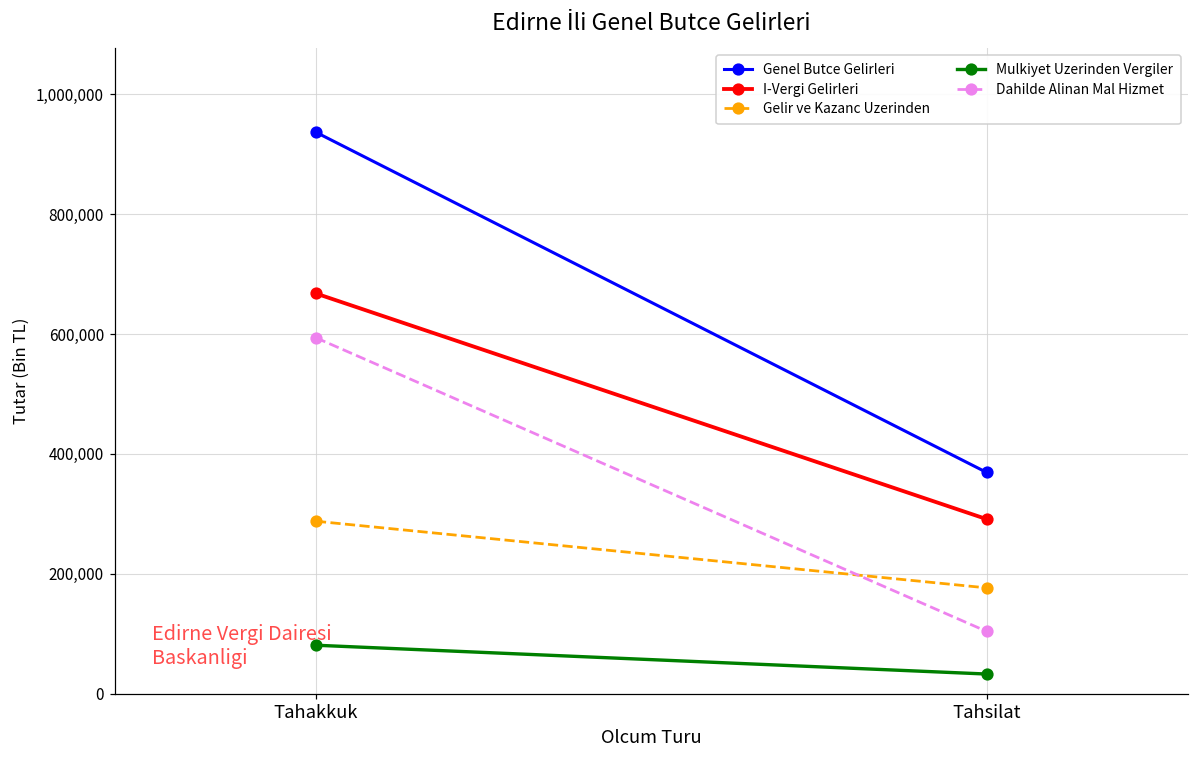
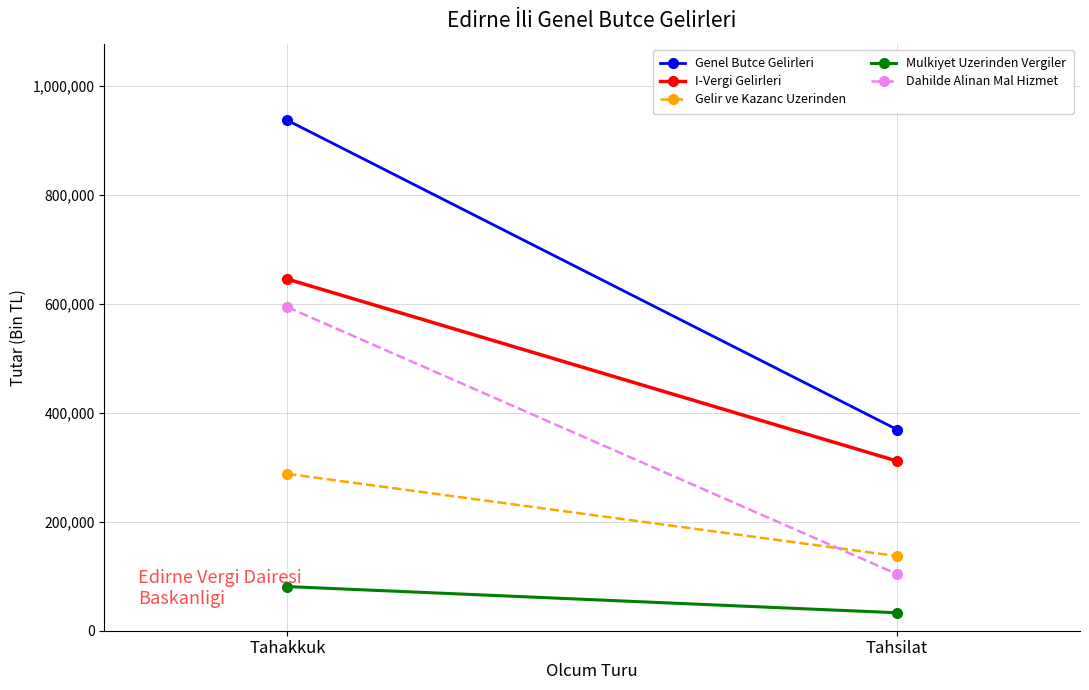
  {
    "Genel Butce Gelirleri": {
      "Tahakkuk": "940,000",
      "Tahsilat": "370,000"
    },
    "I-Vergi Gelirleri": {
-     "Tahakkuk": "670,000",
-     "Tahsilat": "290,000"
+     "Tahakkuk": "650,000",
+     "Tahsilat": "310,000"
    },
    "Gelir ve Kazanc Uzerinden": {
      "Tahakkuk": "290,000",
-     "Tahsilat": "180,000"
+     "Tahsilat": "140,000"
    },
    "Mulkiyet Uzerinden Vergiler": {
      "Tahakkuk": "80,000",
      "Tahsilat": "30,000"
    },
    "Dahilde Alinan Mal Hizmet": {
      "Tahakkuk": "590,000",
      "Tahsilat": "100,000"
    }
  }
